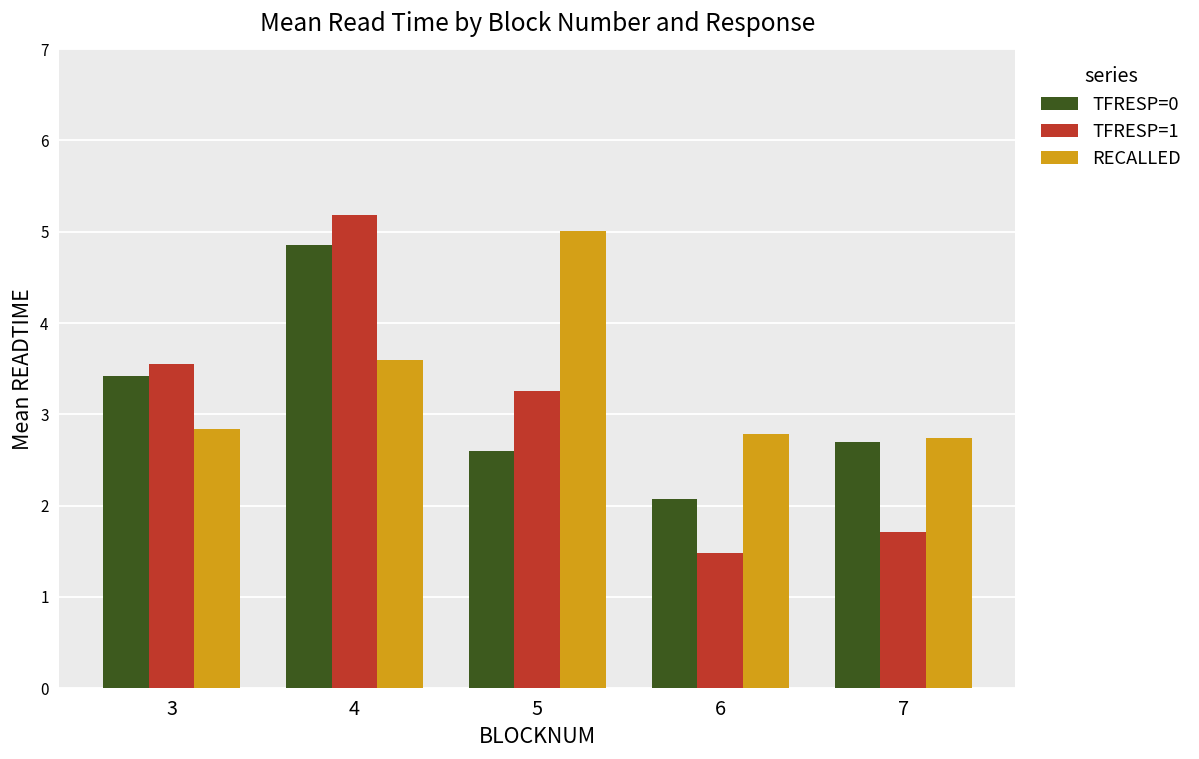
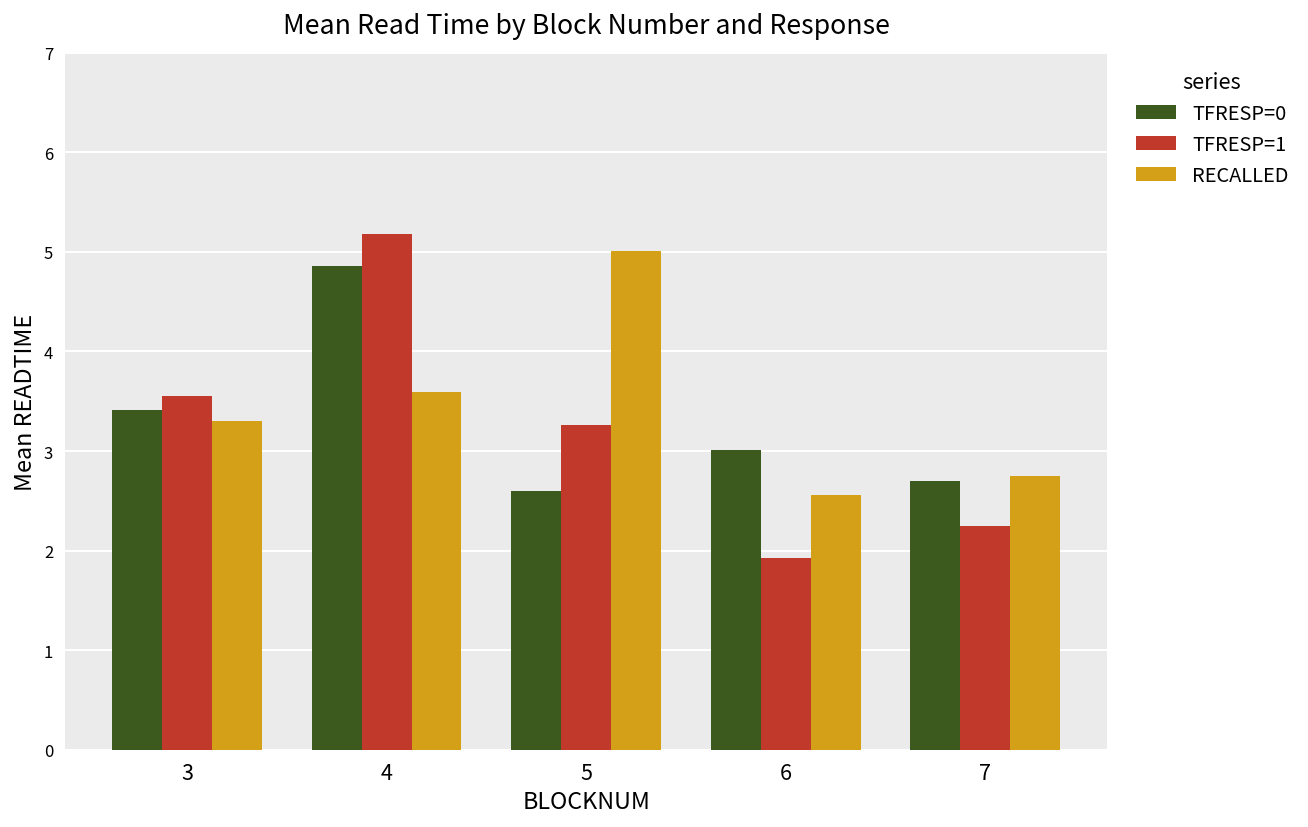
  {
    "TFRESP=0": {
      "3": 3.4,
      "4": 4.9,
      "5": 2.6,
-     "6": 2.1,
+     "6": 3.0,
      "7": 2.7
    },
    "TFRESP=1": {
      "3": 3.6,
      "4": 5.2,
      "5": 3.3,
-     "6": 1.5,
-     "7": 1.7
+     "6": 1.9,
+     "7": 2.2
    },
    "RECALLED": {
-     "3": 2.8,
+     "3": 3.3,
      "4": 3.6,
      "5": 5.0,
-     "6": 2.8,
+     "6": 2.6,
      "7": 2.7
    }
  }
